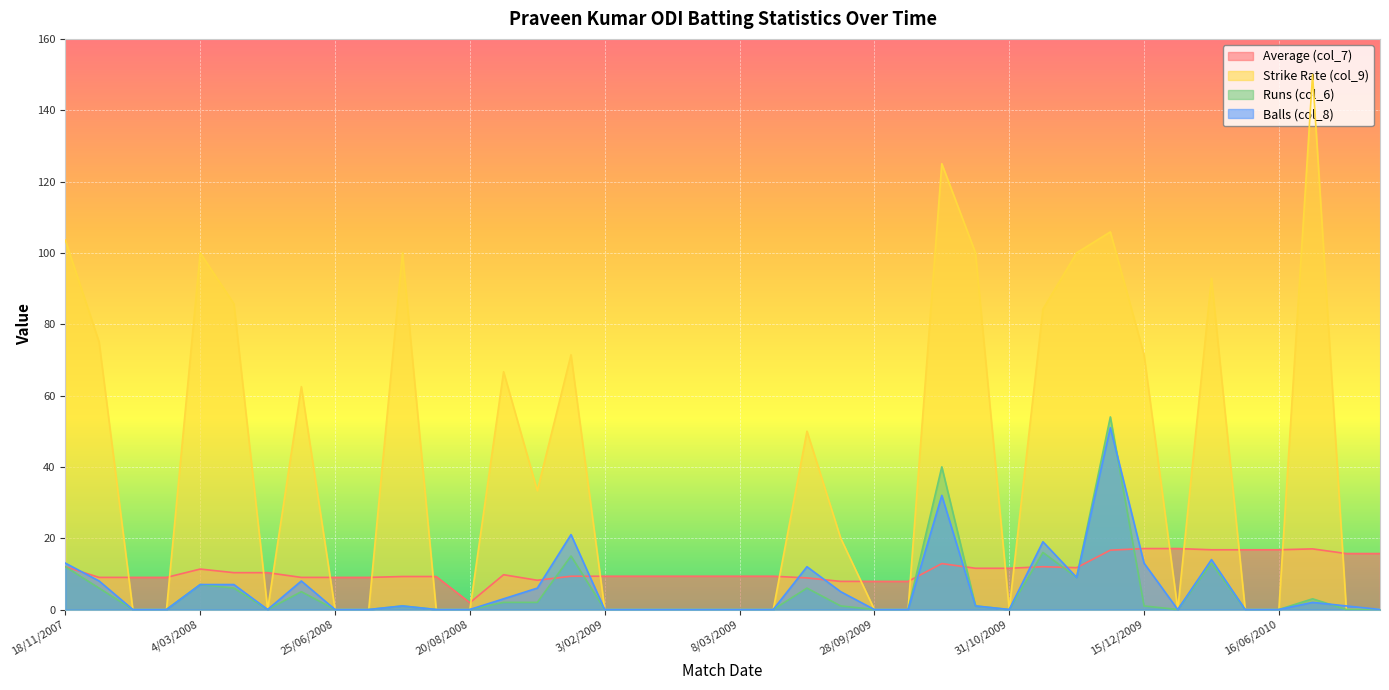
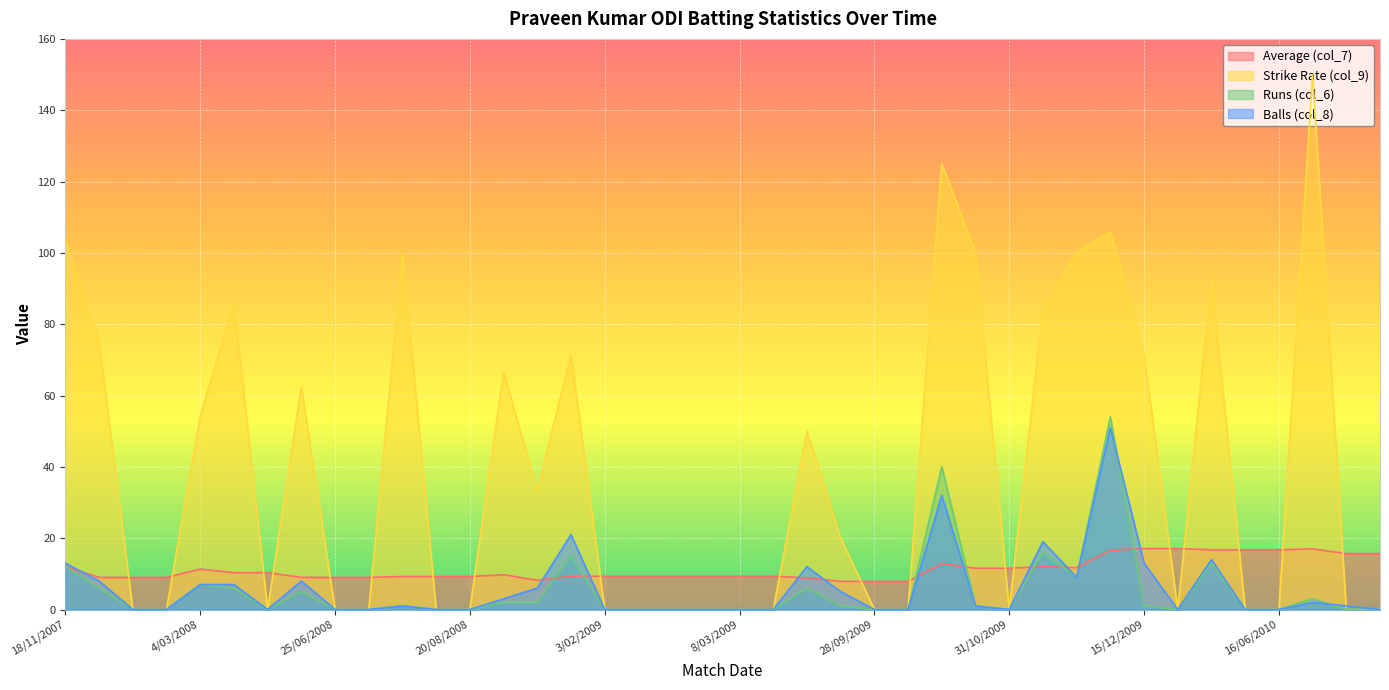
  {
    "Average (col_7)": {
      "4/03/2008": 11,
      "25/06/2008": 9,
-     "20/08/2008": 2,
+     "20/08/2008": 9,
      "3/02/2009": 9,
      "8/03/2009": 9,
      "28/09/2009": 8,
      "31/10/2009": 12,
      "15/12/2009": 17,
      "16/06/2010": 17
    },
    "Strike Rate (col_9)": {
      "18/11/2007": 104,
-     "4/03/2008": 100,
+     "4/03/2008": 54,
      "15/12/2009": 71
    },
    "Runs (col_6)": {
      "15/12/2009": 1
    },
    "Balls (col_8)": {
      "18/11/2007": 13,
      "15/12/2009": 13
    }
  }
